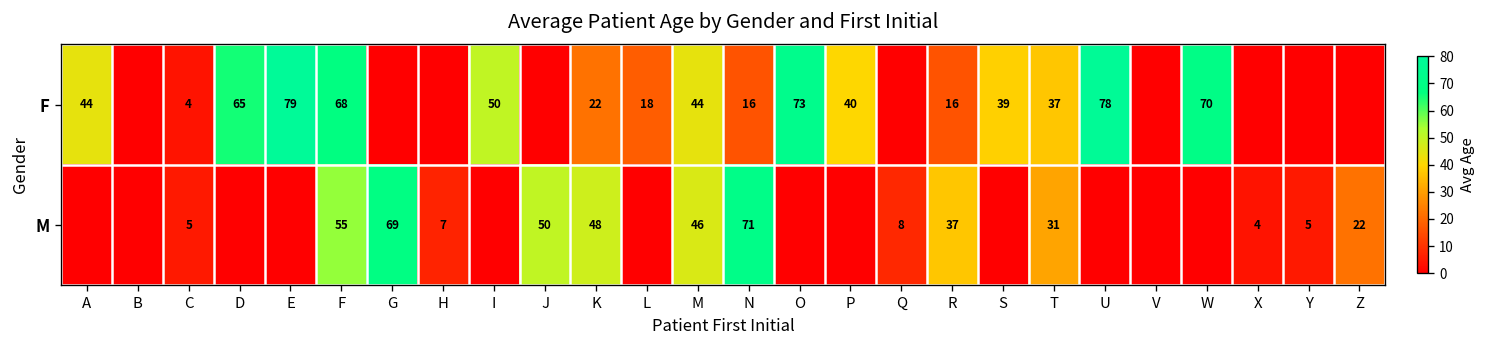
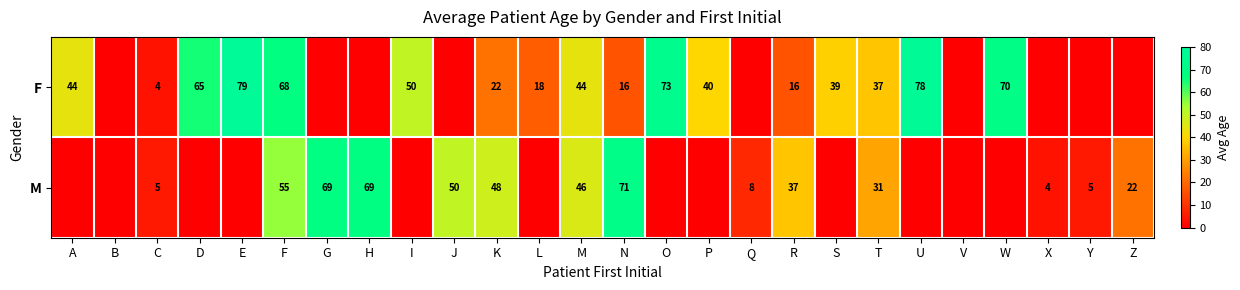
  {
    "F": {
      "A": 44,
      "C": 4,
      "D": 65,
      "E": 79,
      "F": 68,
      "I": 50,
      "K": 22,
      "L": 18,
      "M": 44,
      "N": 16,
      "O": 73,
      "P": 40,
      "R": 16,
      "S": 39,
      "T": 37,
      "U": 78,
      "W": 70
    },
    "M": {
      "C": 5,
      "F": 55,
      "G": 69,
-     "H": 7,
+     "H": 69,
      "J": 50,
      "K": 48,
      "M": 46,
      "N": 71,
      "Q": 8,
      "R": 37,
      "T": 31,
      "X": 4,
      "Y": 5,
      "Z": 22
    }
  }
